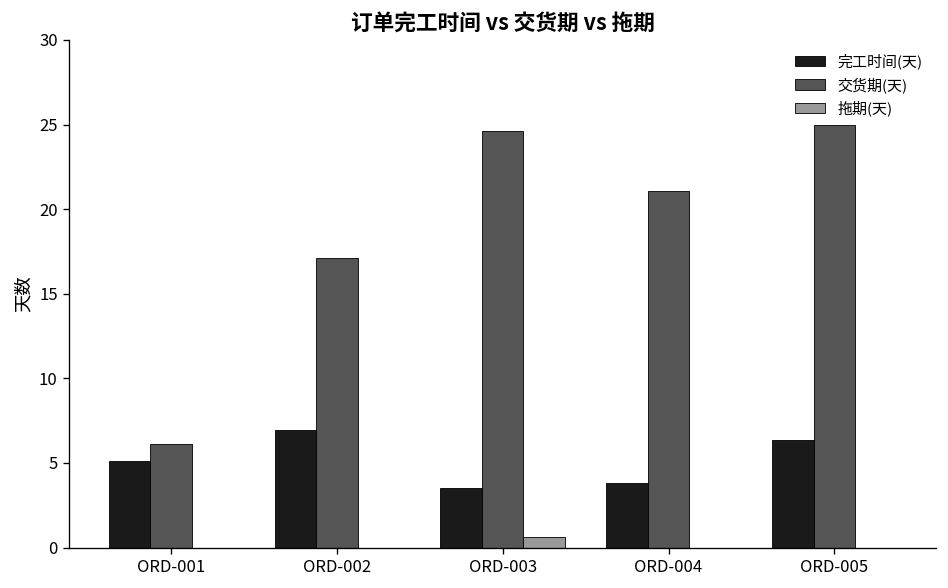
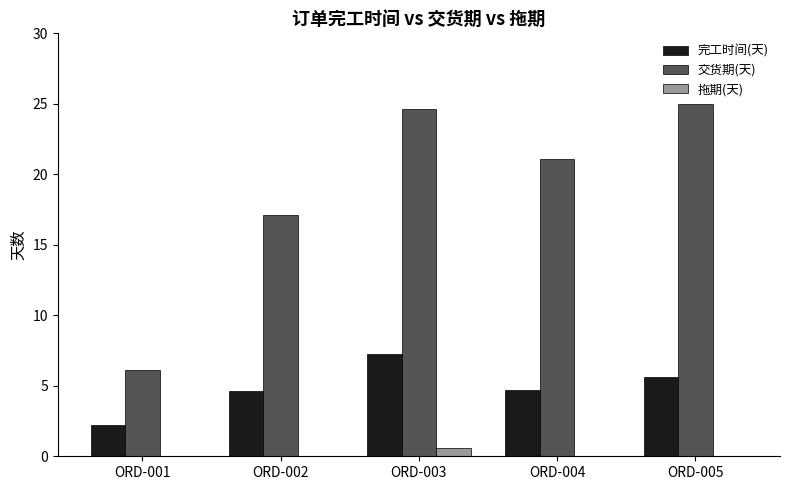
  {
    "完工时间(天)": {
-     "ORD-001": 5.1,
-     "ORD-002": 7.0,
-     "ORD-003": 3.5,
-     "ORD-004": 3.8,
-     "ORD-005": 6.4
+     "ORD-001": 2.3,
+     "ORD-002": 4.7,
+     "ORD-003": 7.2,
+     "ORD-004": 4.7,
+     "ORD-005": 5.7
    },
    "交货期(天)": {
      "ORD-001": 6.1,
      "ORD-002": 17.1,
      "ORD-003": 24.6,
      "ORD-004": 21.1,
      "ORD-005": 25.0
    },
    "拖期(天)": {
      "ORD-001": 0.0,
      "ORD-002": 0.0,
      "ORD-003": 0.6,
      "ORD-004": 0.0,
      "ORD-005": 0.0
    }
  }
